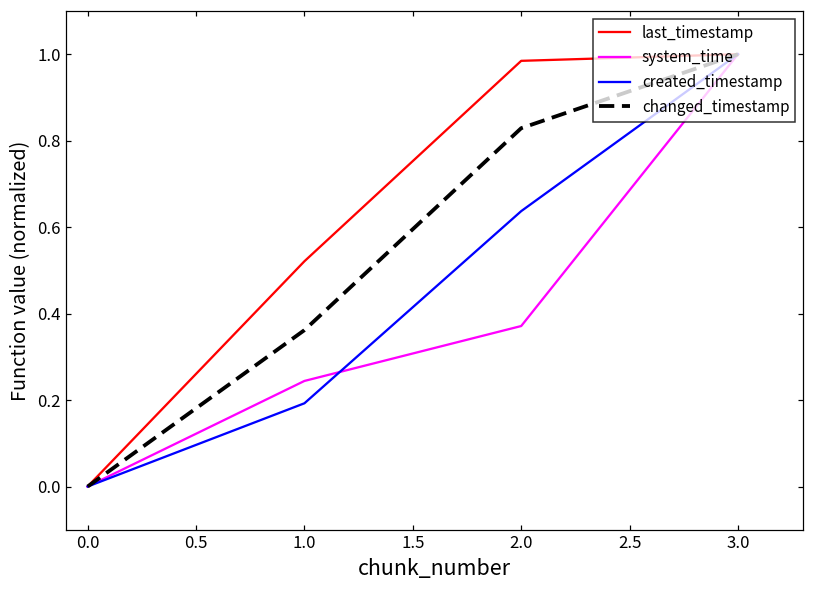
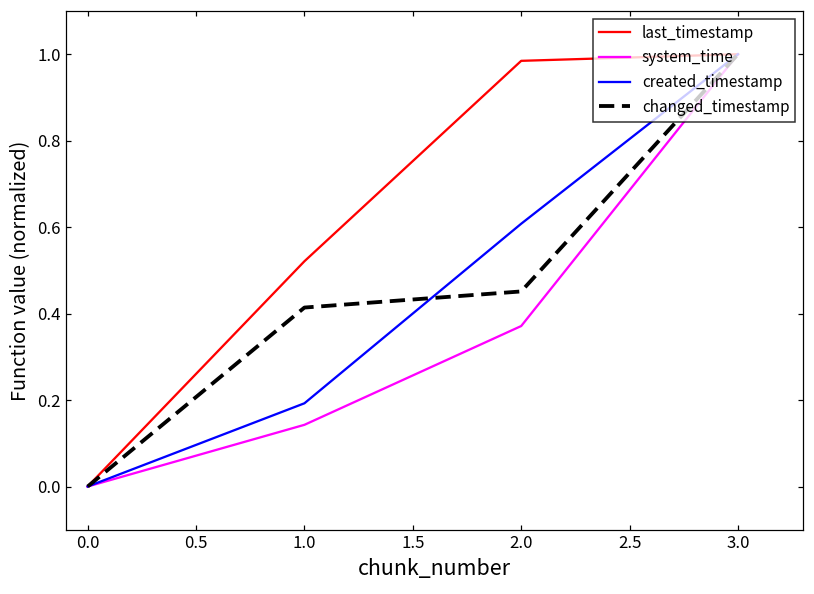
  {
    "last_timestamp": {
      "1.0": 0.52,
      "2.0": 0.98
    },
    "system_time": {
-     "1.0": 0.24,
+     "1.0": 0.14,
      "2.0": 0.37
    },
    "created_timestamp": {
      "1.0": 0.19,
-     "2.0": 0.64
+     "2.0": 0.61
    },
    "changed_timestamp": {
-     "1.0": 0.36,
-     "2.0": 0.83
+     "1.0": 0.41,
+     "2.0": 0.45
    }
  }
